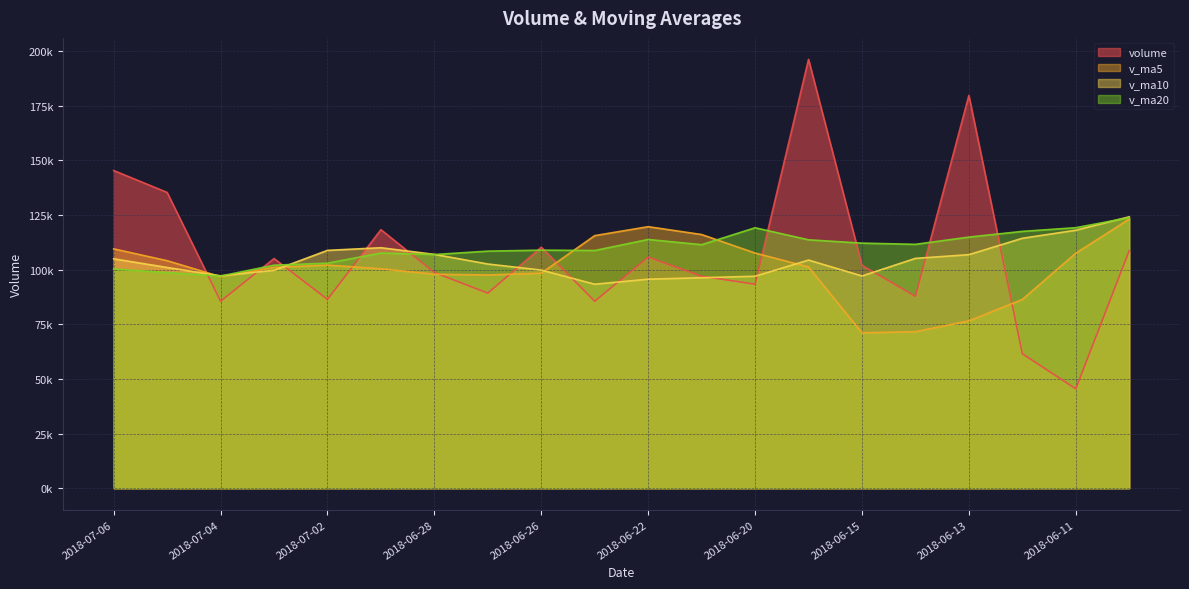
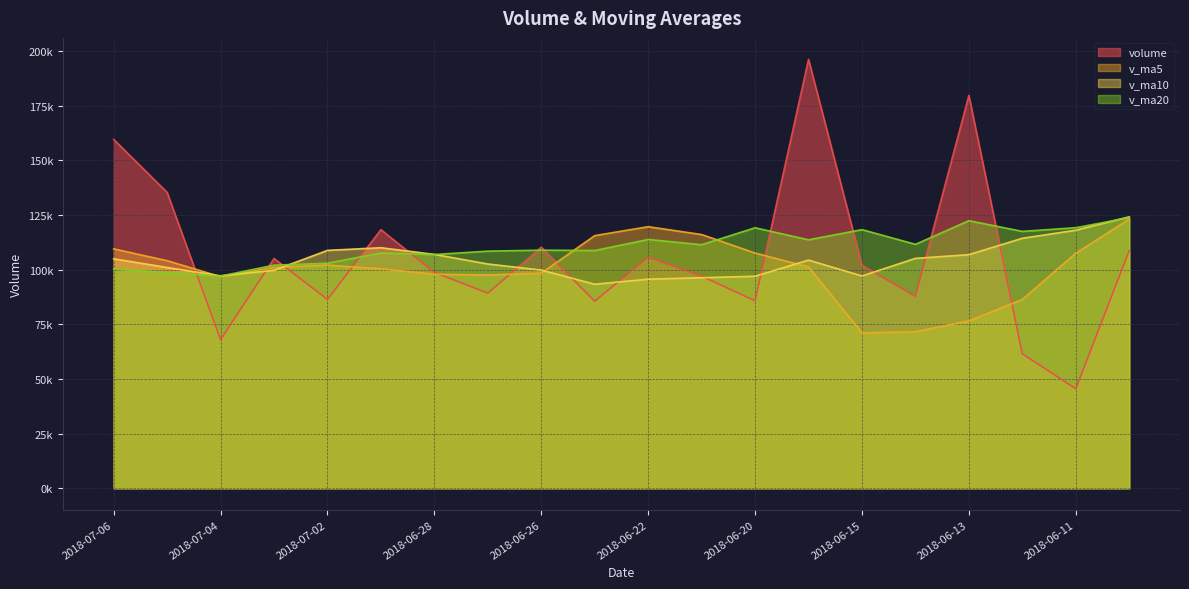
  {
    "volume": {
-     "2018-07-06": 145000,
-     "2018-07-04": 86000,
+     "2018-07-06": 160000,
+     "2018-07-04": 68000,
      "2018-07-02": 86000,
      "2018-06-26": 110000,
      "2018-06-22": 106000,
-     "2018-06-20": 93000,
+     "2018-06-20": 86000,
      "2018-06-15": 102000,
      "2018-06-13": 180000,
      "2018-06-11": 45000
    },
    "v_ma20": {
      "2018-07-06": 100000,
      "2018-06-26": 109000,
      "2018-06-22": 114000,
      "2018-06-20": 119000,
-     "2018-06-15": 112000,
-     "2018-06-13": 115000
+     "2018-06-15": 118000,
+     "2018-06-13": 122000
    }
  }
